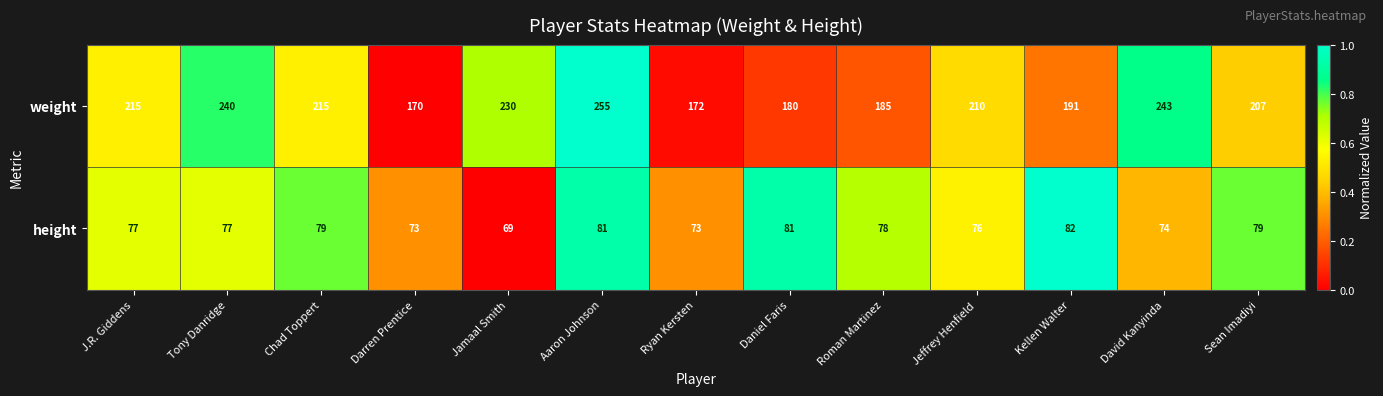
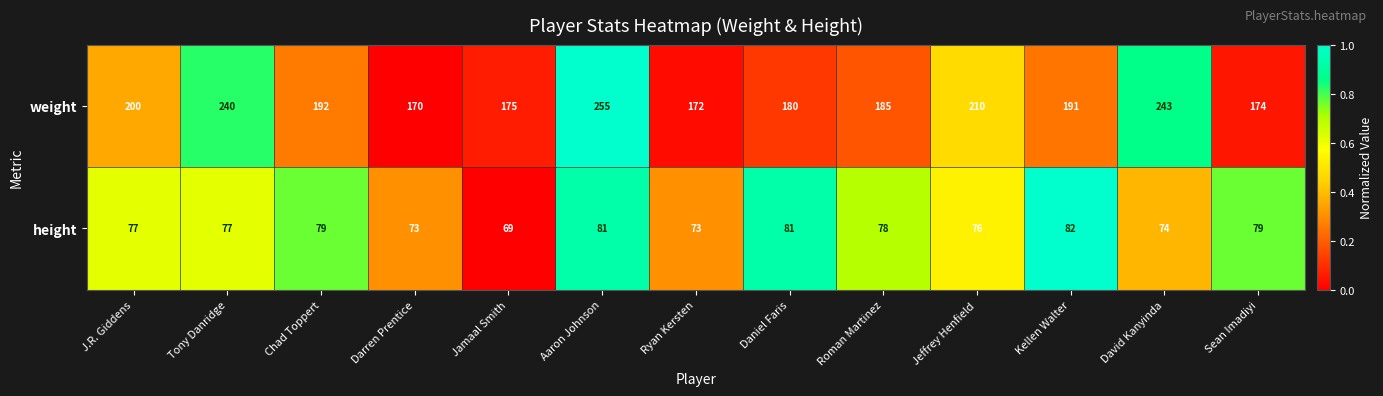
  {
    "weight": {
-     "J.R. Giddens": 215,
+     "J.R. Giddens": 200,
      "Tony Danridge": 240,
-     "Chad Toppert": 215,
+     "Chad Toppert": 192,
      "Darren Prentice": 170,
-     "Jamaal Smith": 230,
+     "Jamaal Smith": 175,
      "Aaron Johnson": 255,
      "Ryan Kersten": 172,
      "Daniel Faris": 180,
      "Roman Martinez": 185,
      "Jeffrey Henfield": 210,
      "Kellen Walter": 191,
      "David Kanyinda": 243,
-     "Sean Imadiyi": 207
+     "Sean Imadiyi": 174
    },
    "height": {
      "J.R. Giddens": 77,
      "Tony Danridge": 77,
      "Chad Toppert": 79,
      "Darren Prentice": 73,
      "Jamaal Smith": 69,
      "Aaron Johnson": 81,
      "Ryan Kersten": 73,
      "Daniel Faris": 81,
      "Roman Martinez": 78,
      "Jeffrey Henfield": 76,
      "Kellen Walter": 82,
      "David Kanyinda": 74,
      "Sean Imadiyi": 79
    }
  }
